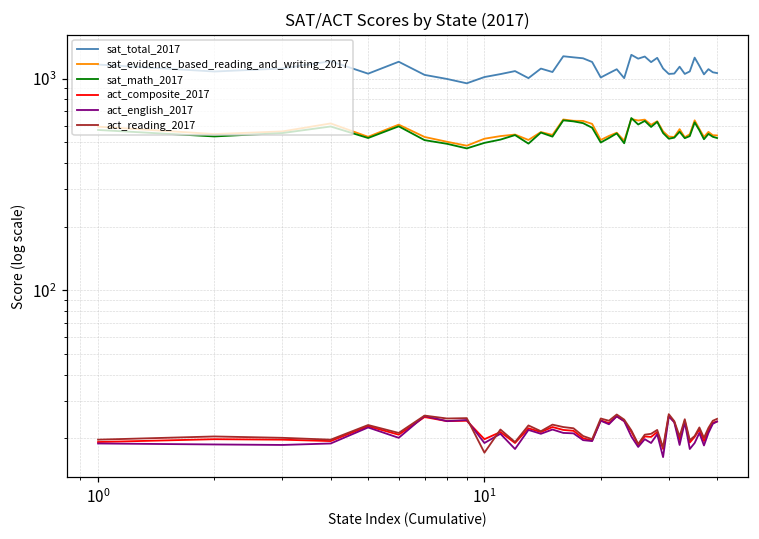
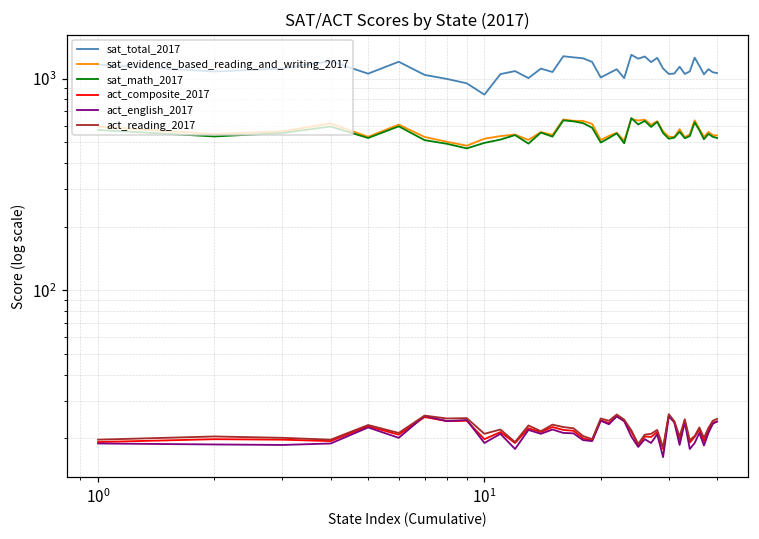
  {
    "sat_total_2017": {
-     "10^1": 1000
+     "10^1": 800
    },
    "sat_evidence_based_reading_and_writing_2017": {
      "10^1": 520
    },
    "sat_math_2017": {
      "10^1": 500
    },
    "act_composite_2017": {
      "10^1": 20
    },
    "act_english_2017": {
      "10^1": 19
    },
    "act_reading_2017": {
-     "10^1": 17
+     "10^1": 21
    }
  }
